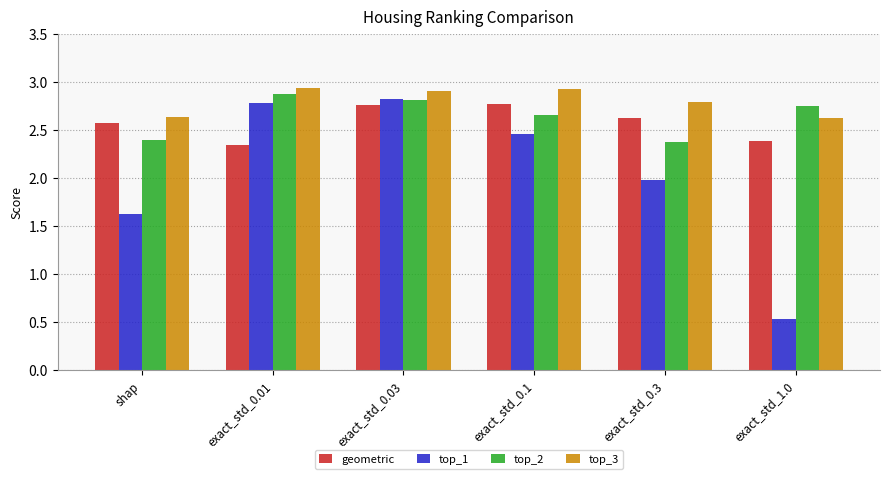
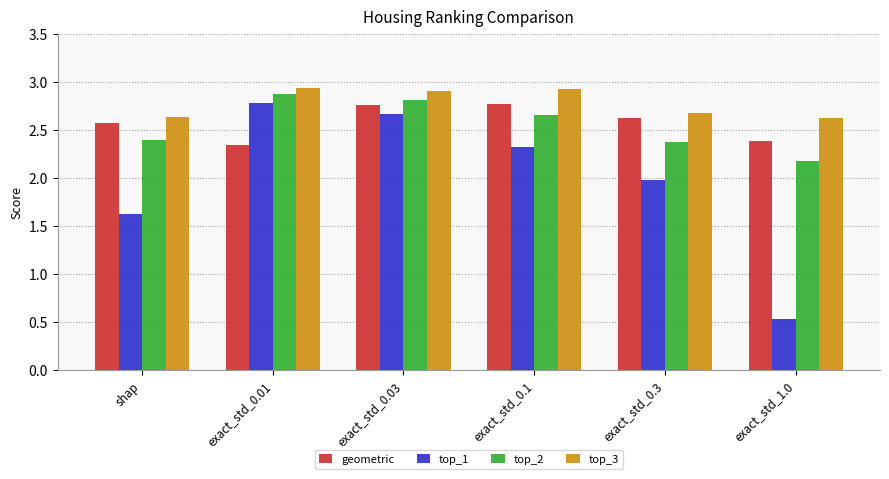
  {
    "geometric": {
      "shap": 2.6,
      "exact_std_0.01": 2.3,
      "exact_std_0.03": 2.8,
      "exact_std_0.1": 2.8,
      "exact_std_0.3": 2.6,
      "exact_std_1.0": 2.4
    },
    "top_1": {
      "shap": 1.6,
      "exact_std_0.01": 2.8,
-     "exact_std_0.03": 2.8,
-     "exact_std_0.1": 2.5,
+     "exact_std_0.03": 2.7,
+     "exact_std_0.1": 2.3,
      "exact_std_0.3": 2.0,
      "exact_std_1.0": 0.5
    },
    "top_2": {
      "shap": 2.4,
      "exact_std_0.01": 2.9,
      "exact_std_0.03": 2.8,
      "exact_std_0.1": 2.7,
      "exact_std_0.3": 2.4,
-     "exact_std_1.0": 2.8
+     "exact_std_1.0": 2.2
    },
    "top_3": {
      "shap": 2.6,
      "exact_std_0.01": 2.9,
      "exact_std_0.03": 2.9,
      "exact_std_0.1": 2.9,
-     "exact_std_0.3": 2.8,
+     "exact_std_0.3": 2.7,
      "exact_std_1.0": 2.6
    }
  }
